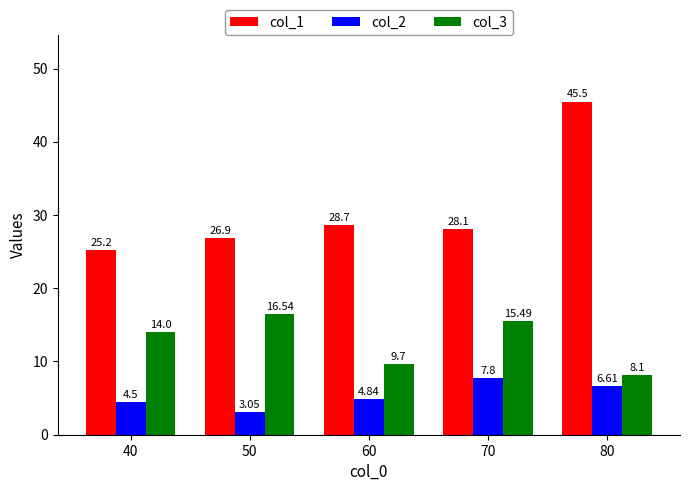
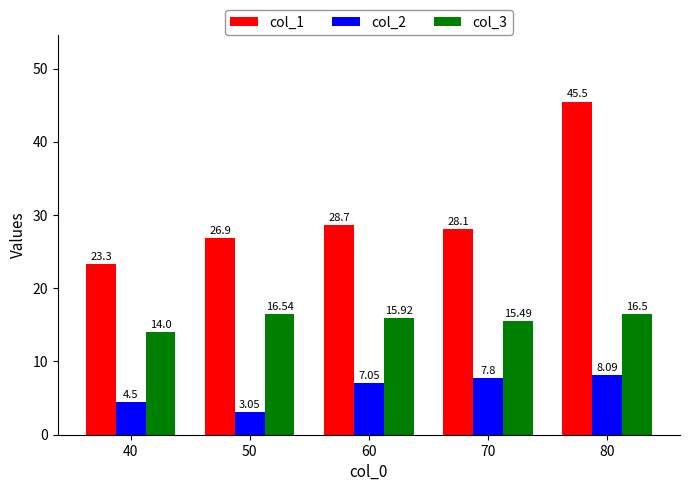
  {
    "col_1": {
-     "40": 25.2,
+     "40": 23.3,
      "50": 26.9,
      "60": 28.7,
      "70": 28.1,
      "80": 45.5
    },
    "col_2": {
      "40": 4.5,
      "50": 3.05,
-     "60": 4.84,
+     "60": 7.05,
      "70": 7.8,
-     "80": 6.61
+     "80": 8.09
    },
    "col_3": {
      "40": 14.0,
      "50": 16.54,
-     "60": 9.7,
+     "60": 15.92,
      "70": 15.49,
-     "80": 8.1
+     "80": 16.5
    }
  }
